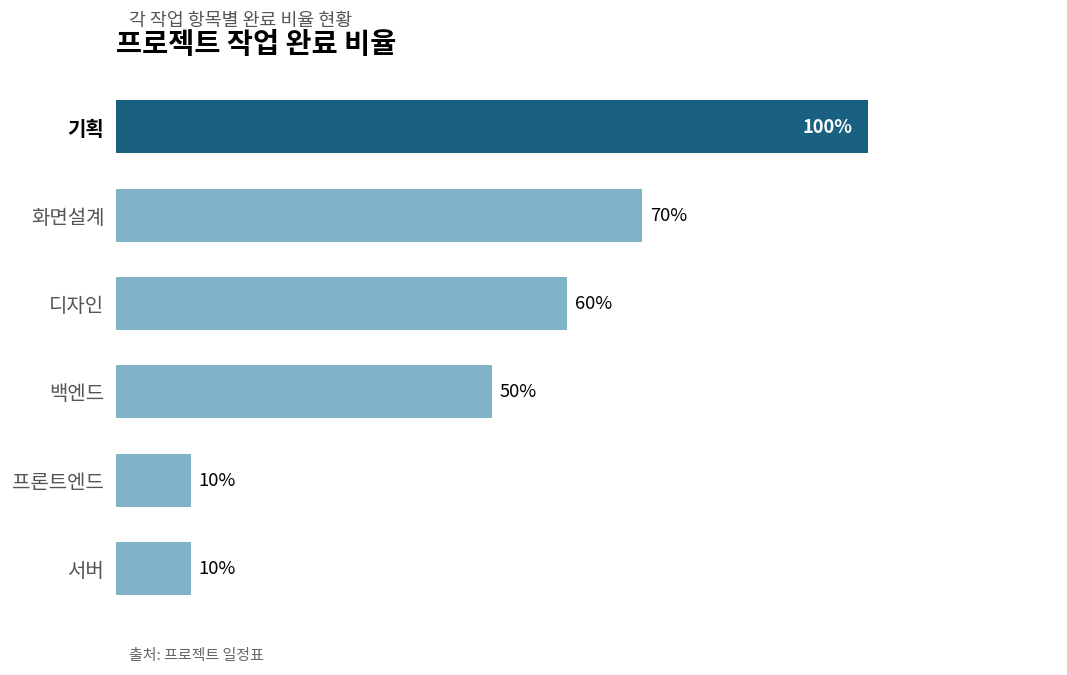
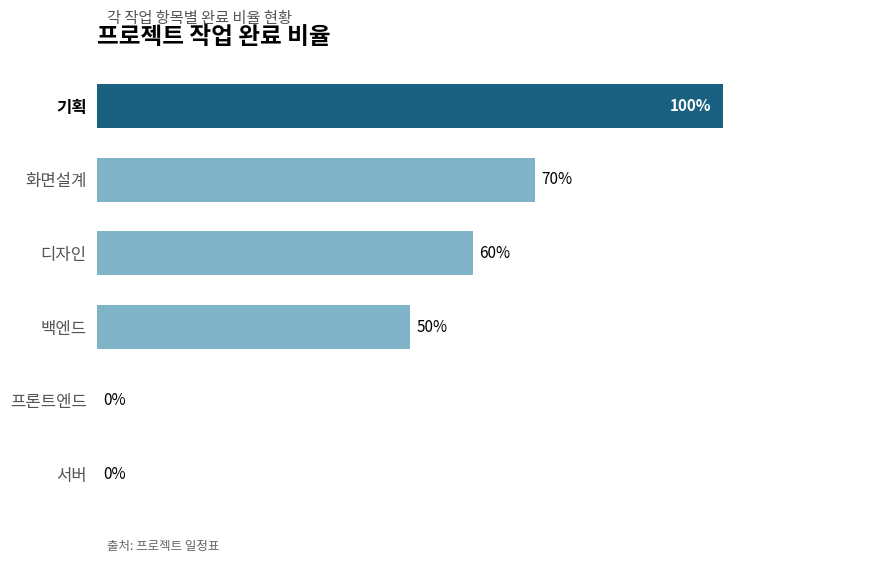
  {
    "기획": "100%",
    "화면설계": "70%",
    "디자인": "60%",
    "백엔드": "50%",
-   "프론트엔드": "10%",
-   "서버": "10%"
+   "프론트엔드": "0%",
+   "서버": "0%"
  }
